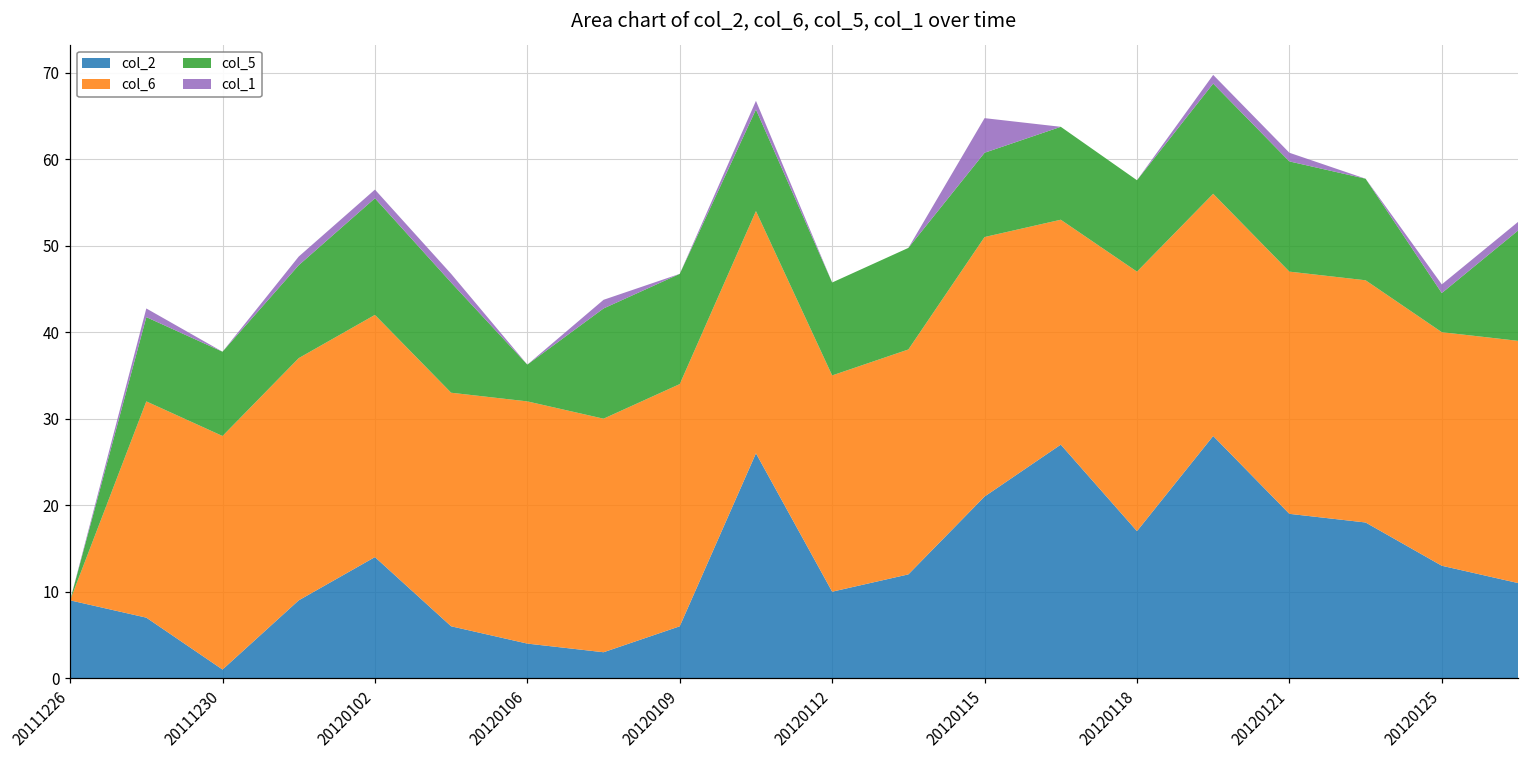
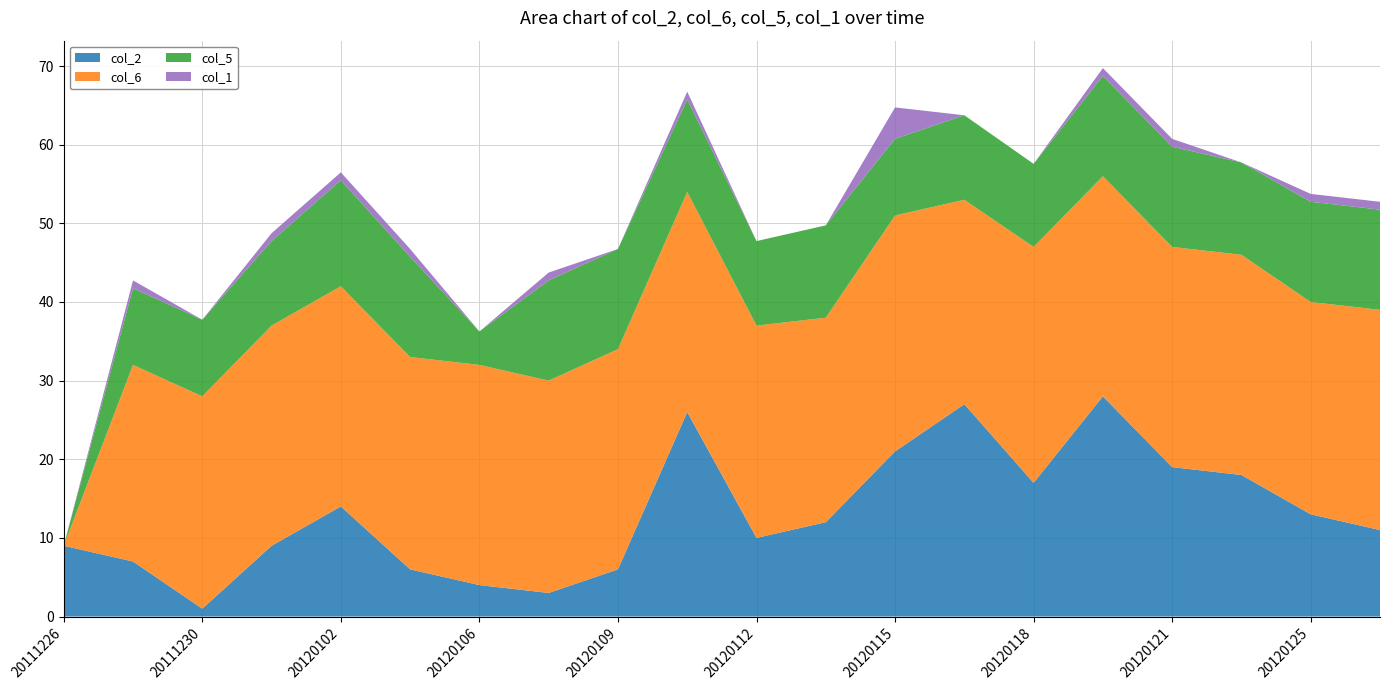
  {
    "col_2": {
      "20111230": 1,
      "20120102": 14,
      "20120106": 4,
      "20120109": 6,
      "20120112": 10,
      "20120115": 21,
      "20120118": 17,
      "20120121": 19,
      "20120125": 13
    },
    "col_6": {
      "20111230": 27,
      "20120102": 28,
      "20120106": 28,
      "20120109": 28,
-     "20120112": 25,
+     "20120112": 27,
      "20120115": 30,
      "20120118": 30,
      "20120121": 28,
      "20120125": 27
    },
    "col_5": {
      "20120102": 13,
      "20120115": 10,
      "20120121": 13,
-     "20120125": 5
+     "20120125": 13
    },
    "col_1": {
      "20120102": 1,
      "20120115": 4,
      "20120121": 1,
      "20120125": 1
    }
  }
